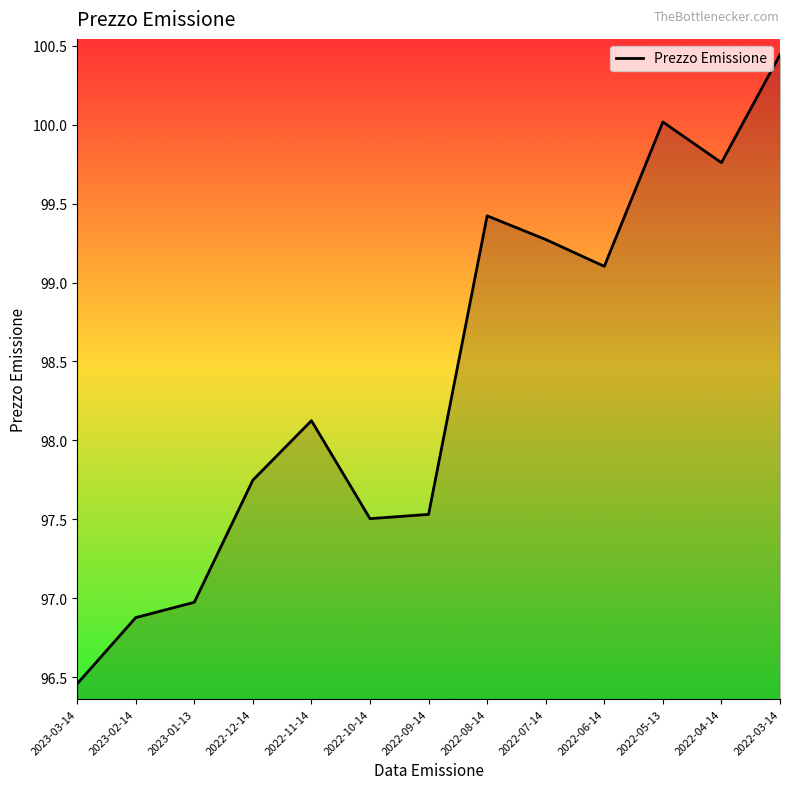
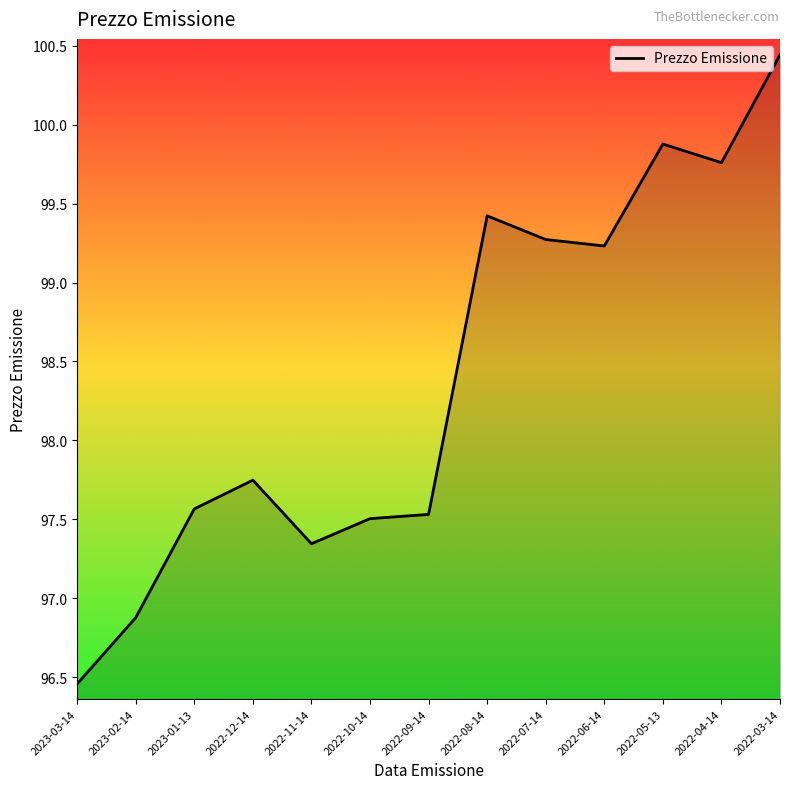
  {
    "2023-03-14": 96.46,
    "2023-02-14": 96.88,
-   "2023-01-13": 96.97,
+   "2023-01-13": 97.57,
    "2022-12-14": 97.75,
-   "2022-11-14": 98.13,
+   "2022-11-14": 97.35,
    "2022-10-14": 97.50,
    "2022-09-14": 97.53,
    "2022-08-14": 99.42,
    "2022-07-14": 99.27,
-   "2022-06-14": 99.10,
-   "2022-05-13": 100.02,
+   "2022-06-14": 99.23,
+   "2022-05-13": 99.88,
    "2022-04-14": 99.76,
    "2022-03-14": 100.44
  }
